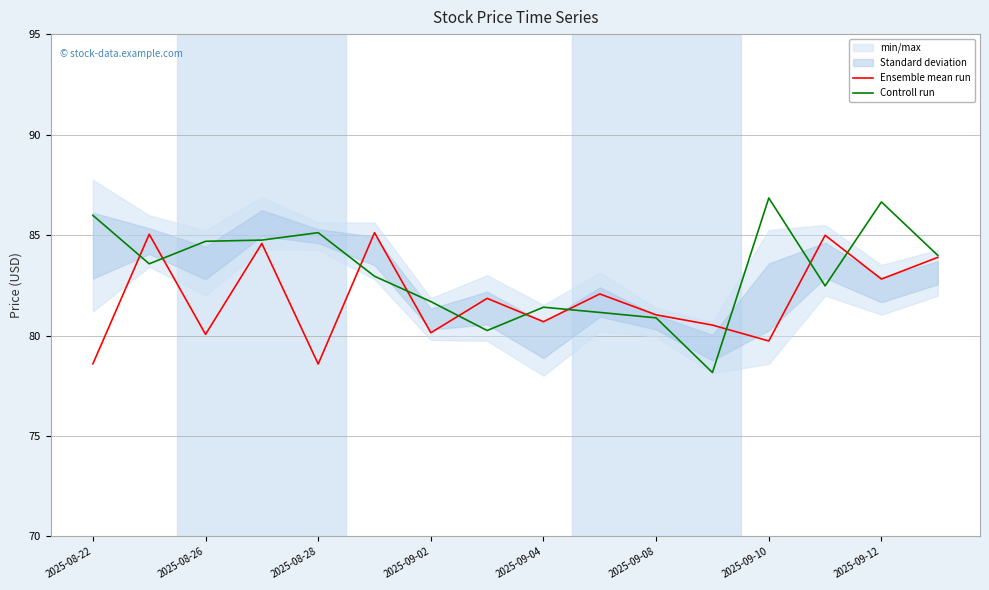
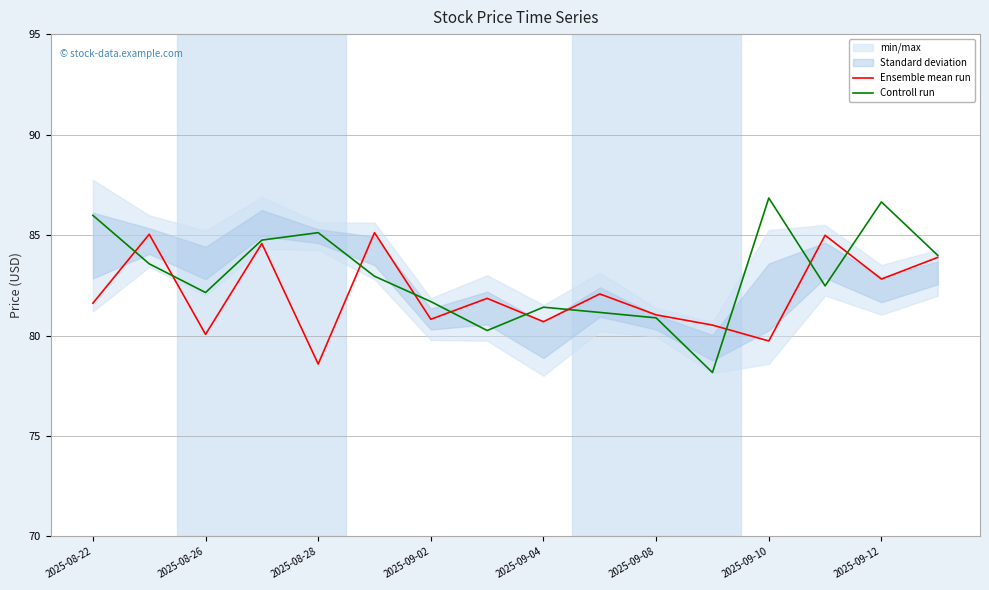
  {
    "Ensemble mean run": {
-     "2025-08-22": 78.6,
+     "2025-08-22": 81.6,
      "2025-08-26": 80.1,
      "2025-08-28": 78.6,
-     "2025-09-02": 80.1,
+     "2025-09-02": 80.8,
      "2025-09-10": 79.7
    },
    "Controll run": {
      "2025-08-22": 86.0,
-     "2025-08-26": 84.7,
+     "2025-08-26": 82.1,
      "2025-08-28": 85.1,
      "2025-09-02": 81.7,
      "2025-09-08": 80.9,
      "2025-09-10": 86.8,
      "2025-09-12": 86.6
    }
  }
